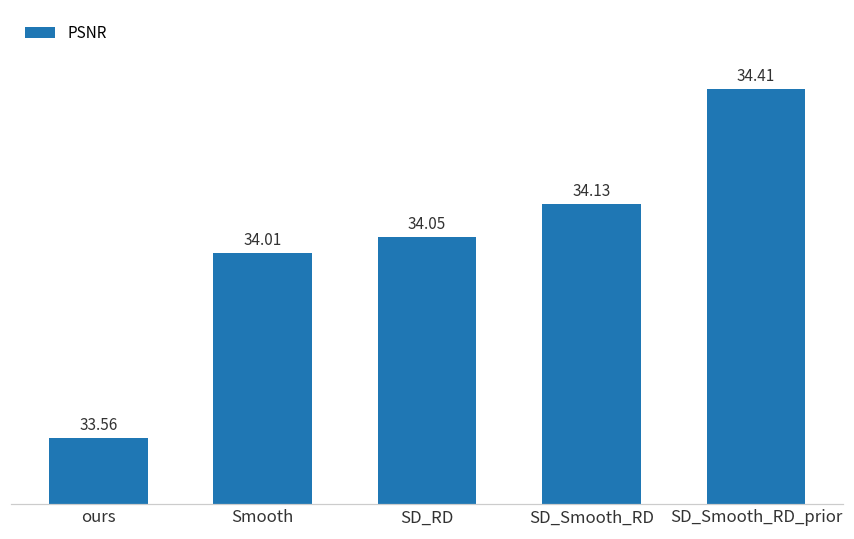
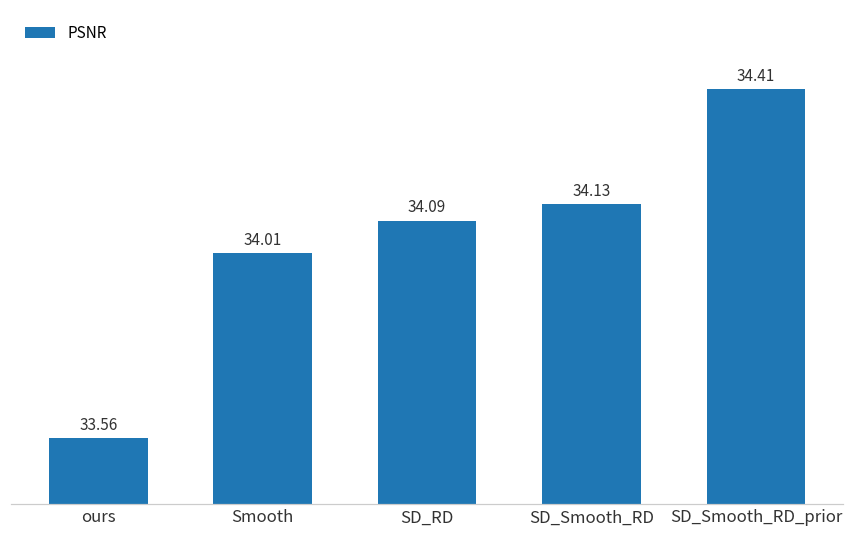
  {
    "ours": 33.56,
    "Smooth": 34.01,
-   "SD_RD": 34.05,
+   "SD_RD": 34.09,
    "SD_Smooth_RD": 34.13,
    "SD_Smooth_RD_prior": 34.41
  }
